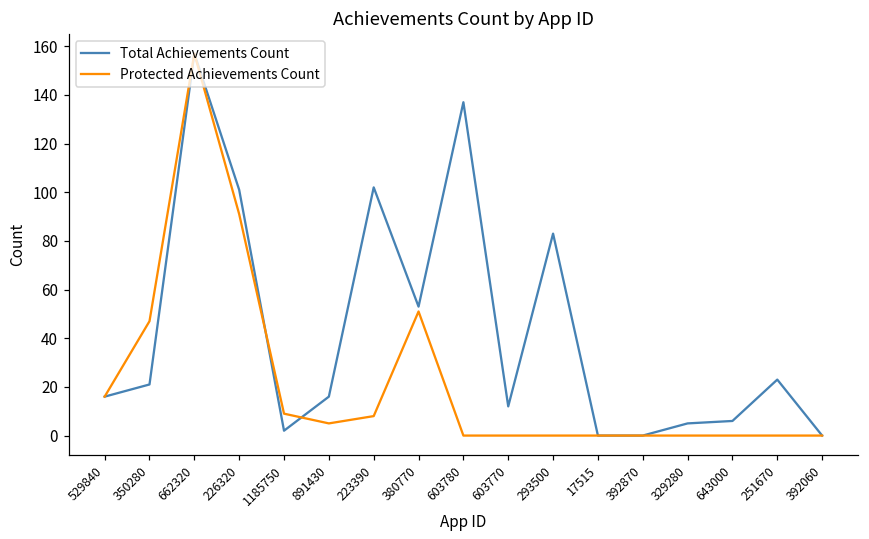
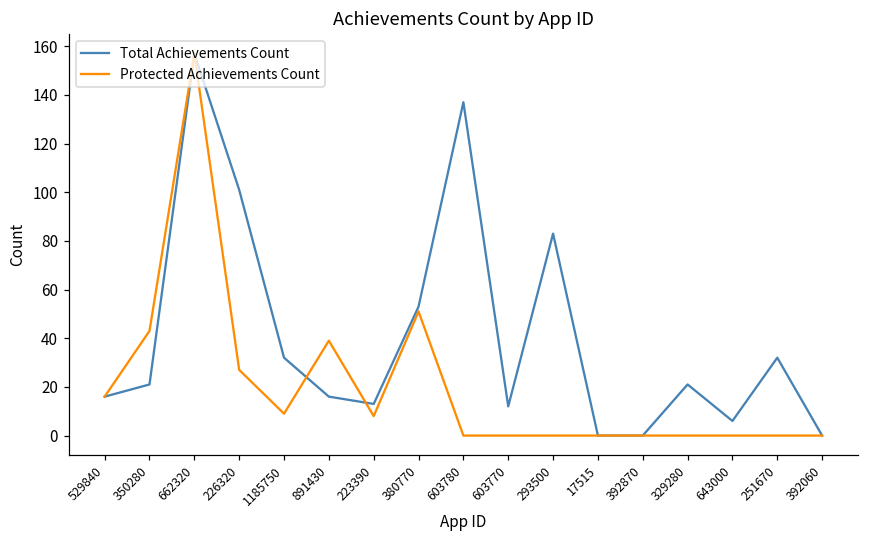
  {
    "Total Achievements Count": {
      "350280": 21,
      "226320": 101,
-     "1185750": 2,
+     "1185750": 32,
      "891430": 16,
-     "223390": 102,
+     "223390": 13,
      "380770": 53,
      "603780": 137,
      "603770": 12,
      "293500": 83,
-     "329280": 5,
+     "329280": 21,
      "643000": 6,
-     "251670": 23
+     "251670": 32
    },
    "Protected Achievements Count": {
-     "350280": 47,
-     "226320": 91,
+     "350280": 43,
+     "226320": 27,
      "1185750": 9,
-     "891430": 5,
+     "891430": 39,
      "223390": 8,
      "380770": 51,
      "603780": 0,
      "603770": 0,
      "293500": 0,
      "329280": 0,
      "643000": 0,
      "251670": 0
    }
  }
